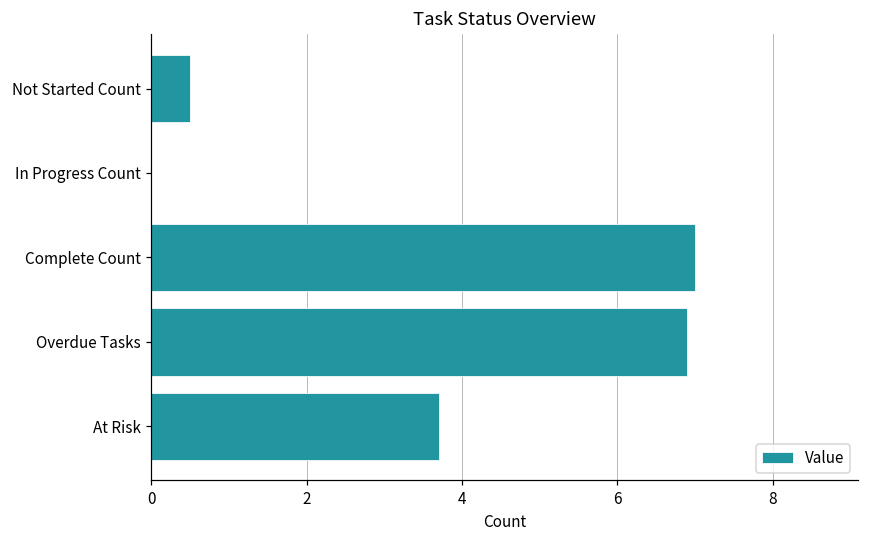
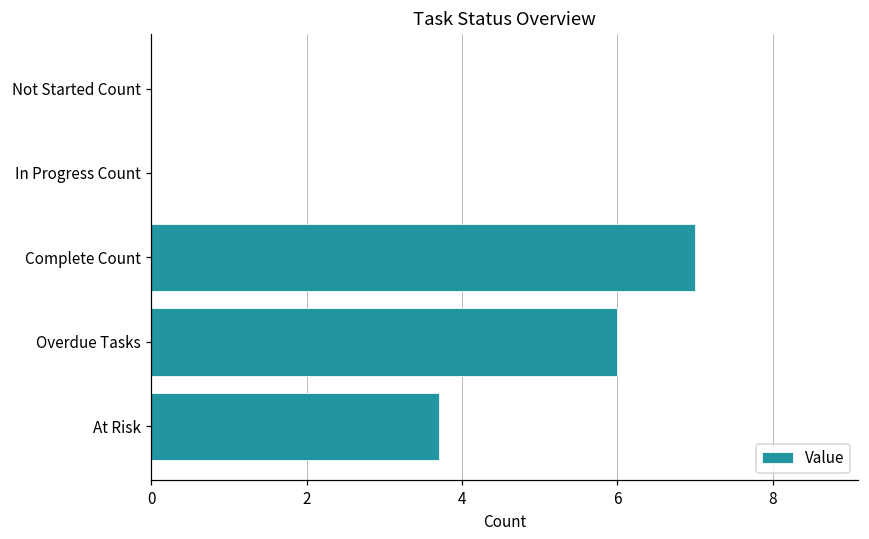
  {
-   "Not Started Count": 0.5,
+   "Not Started Count": 0.0,
    "In Progress Count": 0.0,
    "Complete Count": 7.0,
-   "Overdue Tasks": 6.9,
+   "Overdue Tasks": 6.0,
    "At Risk": 3.7
  }
